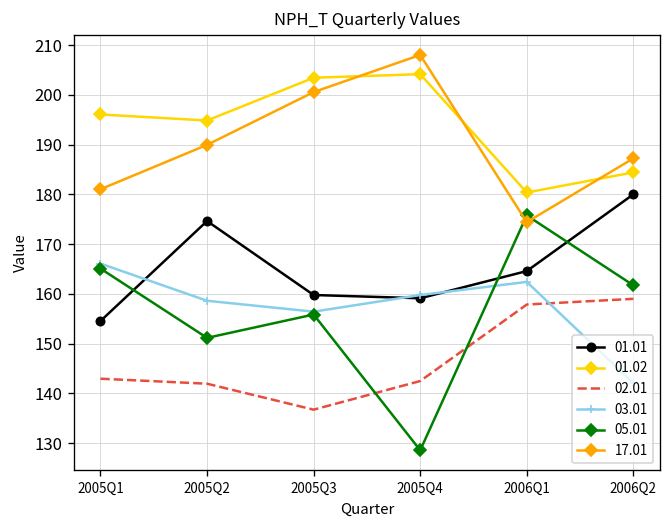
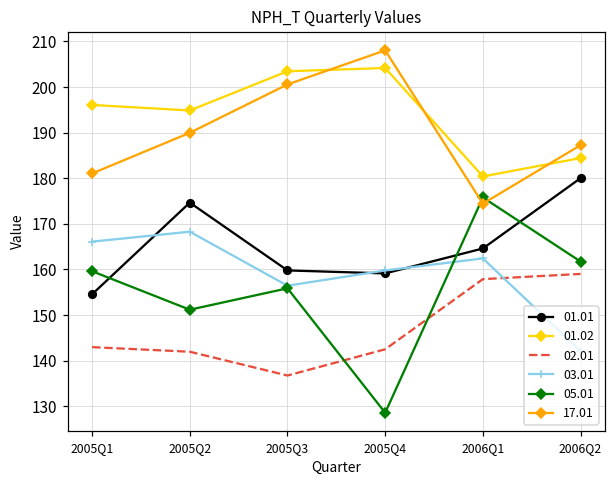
  {
    "01.01": {
      "2005Q1": 155,
      "2005Q2": 175,
      "2005Q3": 160,
      "2005Q4": 159,
      "2006Q1": 165,
      "2006Q2": 180
    },
    "02.01": {
      "2005Q1": 143,
      "2005Q2": 142,
      "2005Q3": 137,
      "2005Q4": 142,
      "2006Q1": 158,
      "2006Q2": 159
    },
    "03.01": {
      "2005Q1": 166,
-     "2005Q2": 159,
+     "2005Q2": 168,
      "2005Q4": 160,
      "2006Q1": 162
    },
    "05.01": {
-     "2005Q1": 165,
+     "2005Q1": 160,
      "2005Q2": 151,
      "2005Q4": 129,
      "2006Q1": 176,
      "2006Q2": 162
    }
  }
